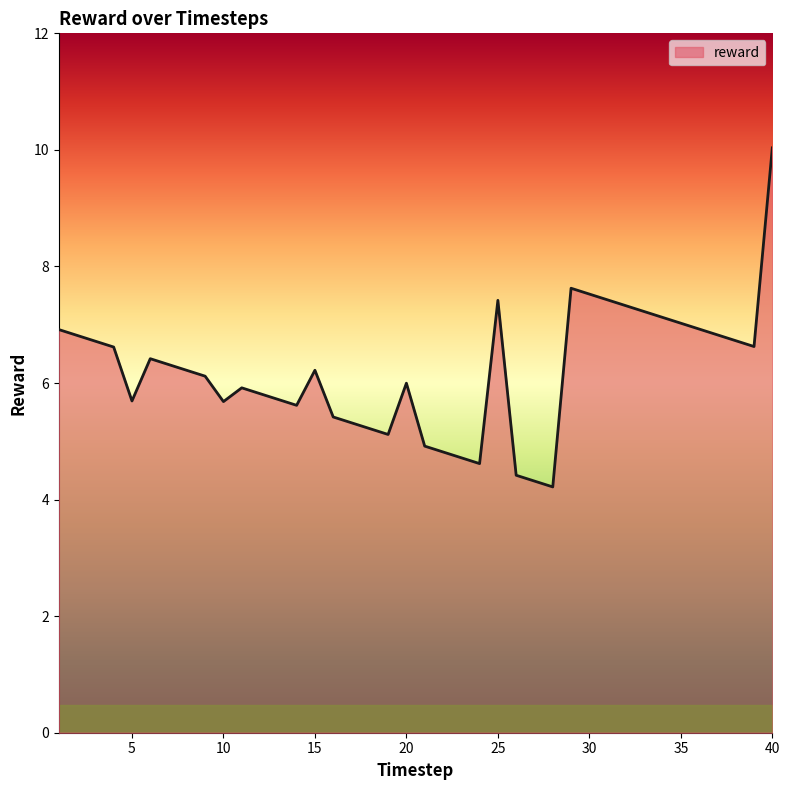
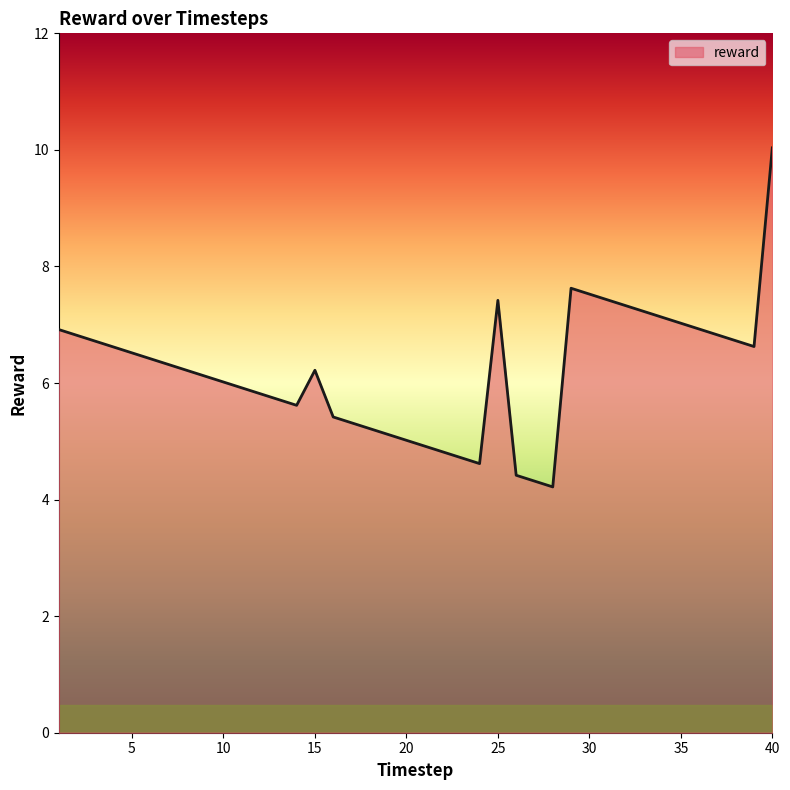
  {
    "reward": {
-     "5": 5.7,
-     "10": 5.7,
+     "5": 6.5,
+     "10": 6.0,
      "15": 6.2,
-     "20": 6.0,
+     "20": 5.0,
      "25": 7.4,
      "30": 7.5,
      "35": 7.0,
      "40": 10.0
    }
  }
